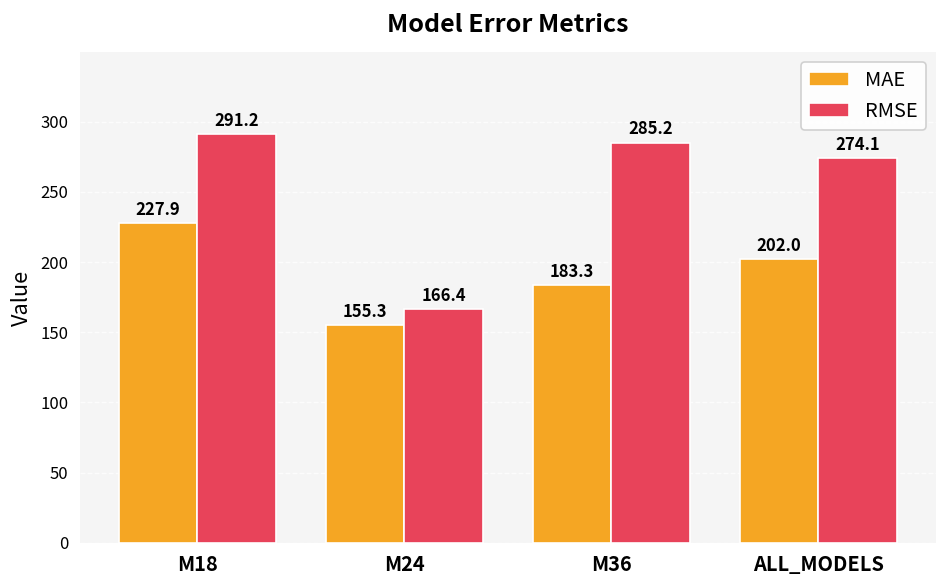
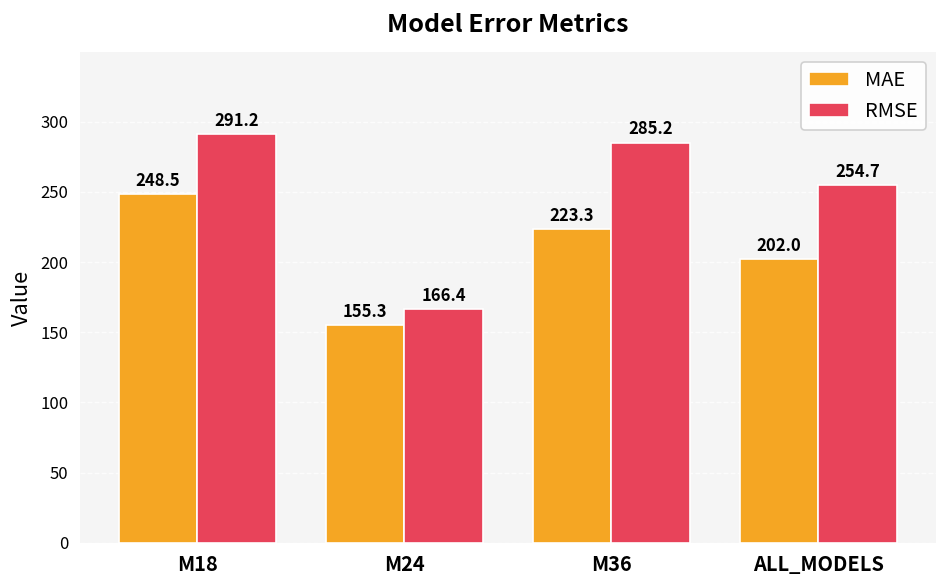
  {
    "MAE": {
-     "M18": 227.9,
+     "M18": 248.5,
      "M24": 155.3,
-     "M36": 183.3,
+     "M36": 223.3,
      "ALL_MODELS": 202.0
    },
    "RMSE": {
      "M18": 291.2,
      "M24": 166.4,
      "M36": 285.2,
-     "ALL_MODELS": 274.1
+     "ALL_MODELS": 254.7
    }
  }
